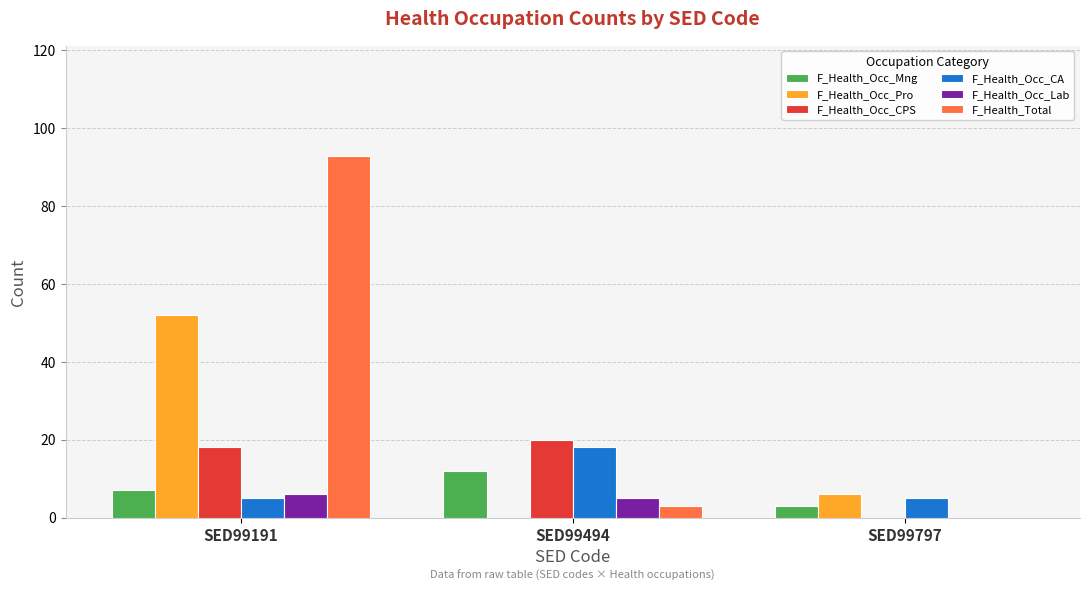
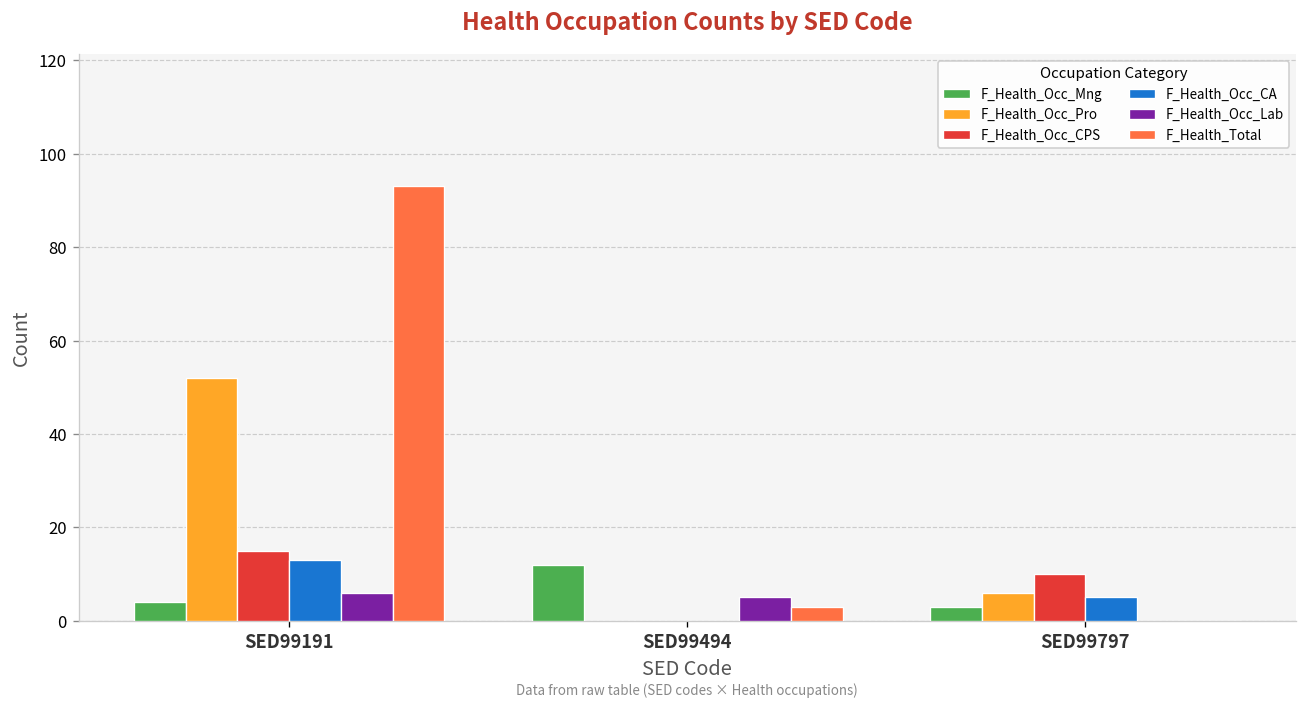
  {
    "F_Health_Occ_Mng": {
-     "SED99191": 7,
+     "SED99191": 4,
      "SED99494": 12,
      "SED99797": 3
    },
    "F_Health_Occ_Pro": {
      "SED99191": 52,
      "SED99494": 0,
      "SED99797": 6
    },
    "F_Health_Occ_CPS": {
-     "SED99191": 18,
-     "SED99494": 20,
-     "SED99797": 0
+     "SED99191": 15,
+     "SED99494": 0,
+     "SED99797": 10
    },
    "F_Health_Occ_CA": {
-     "SED99191": 5,
-     "SED99494": 18,
+     "SED99191": 13,
+     "SED99494": 0,
      "SED99797": 5
    },
    "F_Health_Occ_Lab": {
      "SED99191": 6,
      "SED99494": 5,
      "SED99797": 0
    },
    "F_Health_Total": {
      "SED99191": 93,
      "SED99494": 3,
      "SED99797": 0
    }
  }
